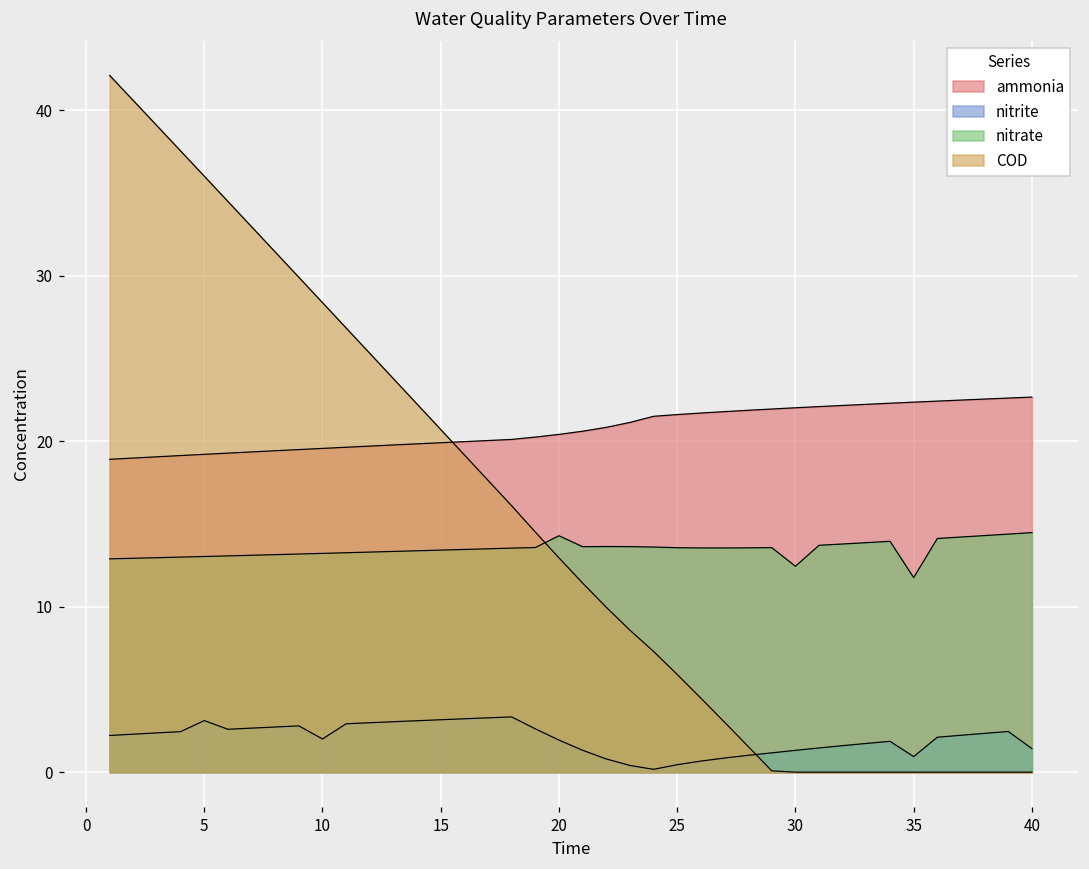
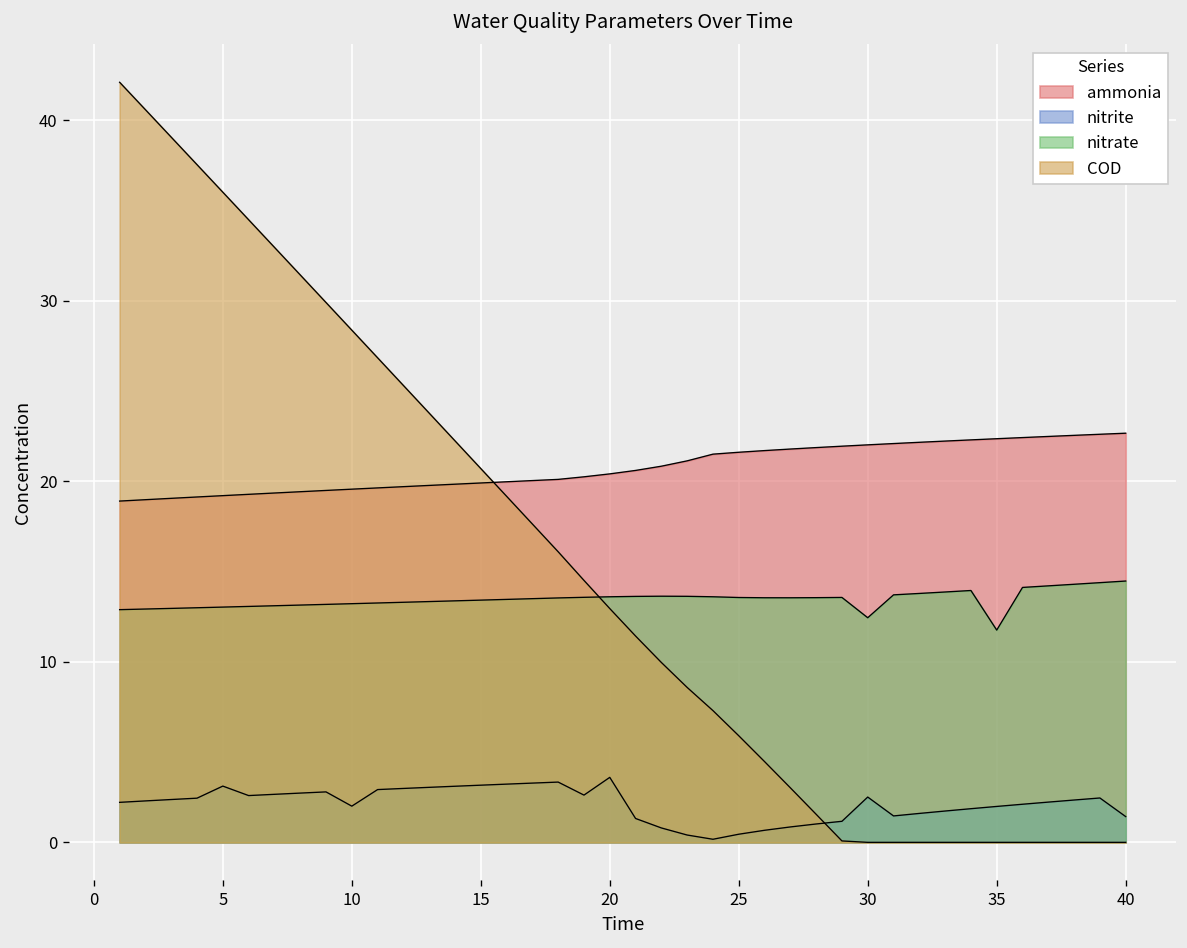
  {
    "nitrite": {
      "5": 3.1,
      "10": 2.0,
      "15": 3.2,
-     "20": 1.9,
+     "20": 3.6,
      "25": 0.5,
-     "30": 1.3,
-     "35": 0.9,
+     "30": 2.5,
+     "35": 2.0,
      "40": 1.4
    },
    "nitrate": {
      "5": 13.0,
      "10": 13.2,
      "15": 13.4,
-     "20": 14.3,
+     "20": 13.6,
      "25": 13.6,
      "30": 12.4,
      "35": 11.8,
      "40": 14.5
    }
  }
